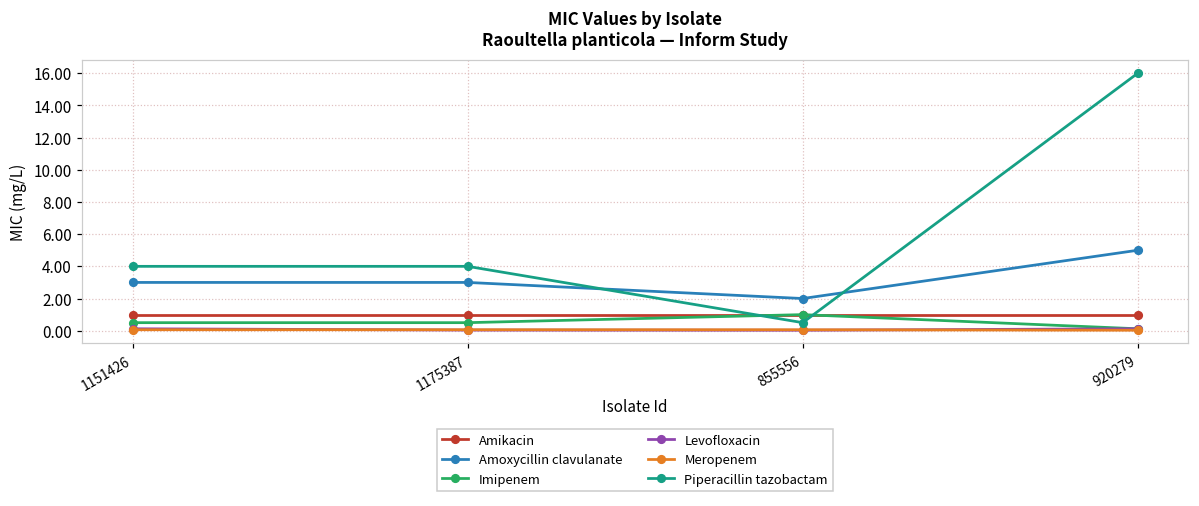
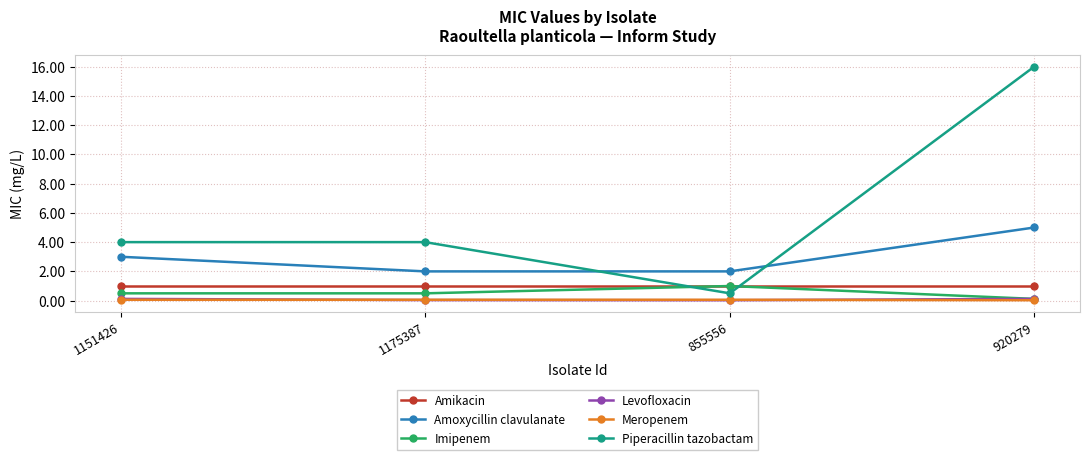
  {
    "Amikacin": {
      "1151426": 1,
      "1175387": 1,
      "920279": 1
    },
    "Amoxycillin clavulanate": {
      "1151426": 3,
-     "1175387": 3,
+     "1175387": 2,
      "855556": 2,
      "920279": 5
    }
  }
